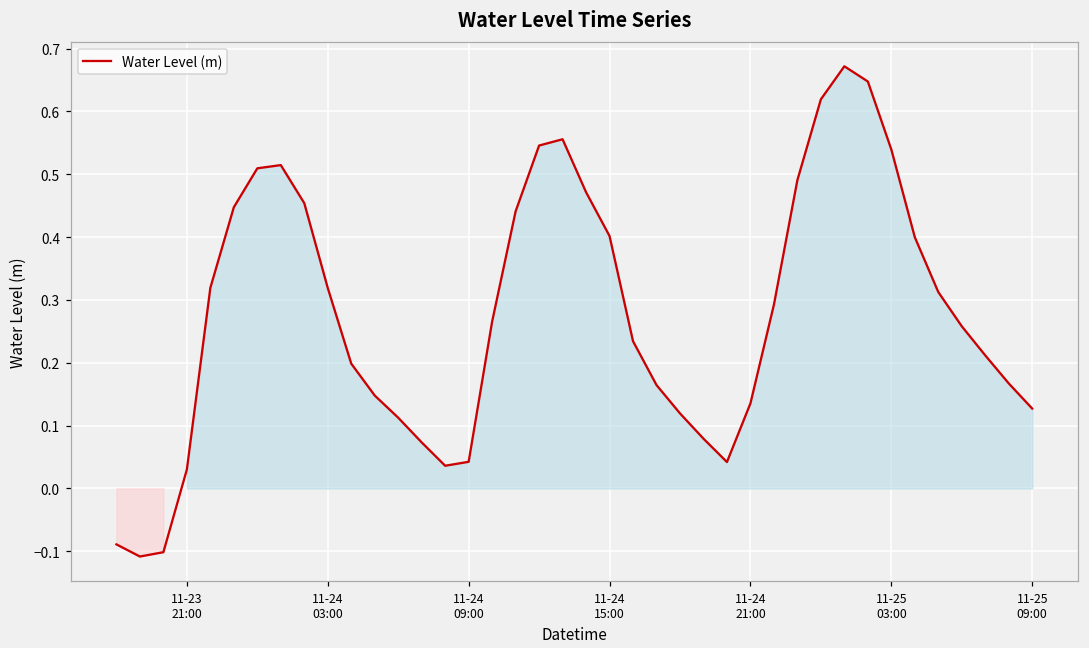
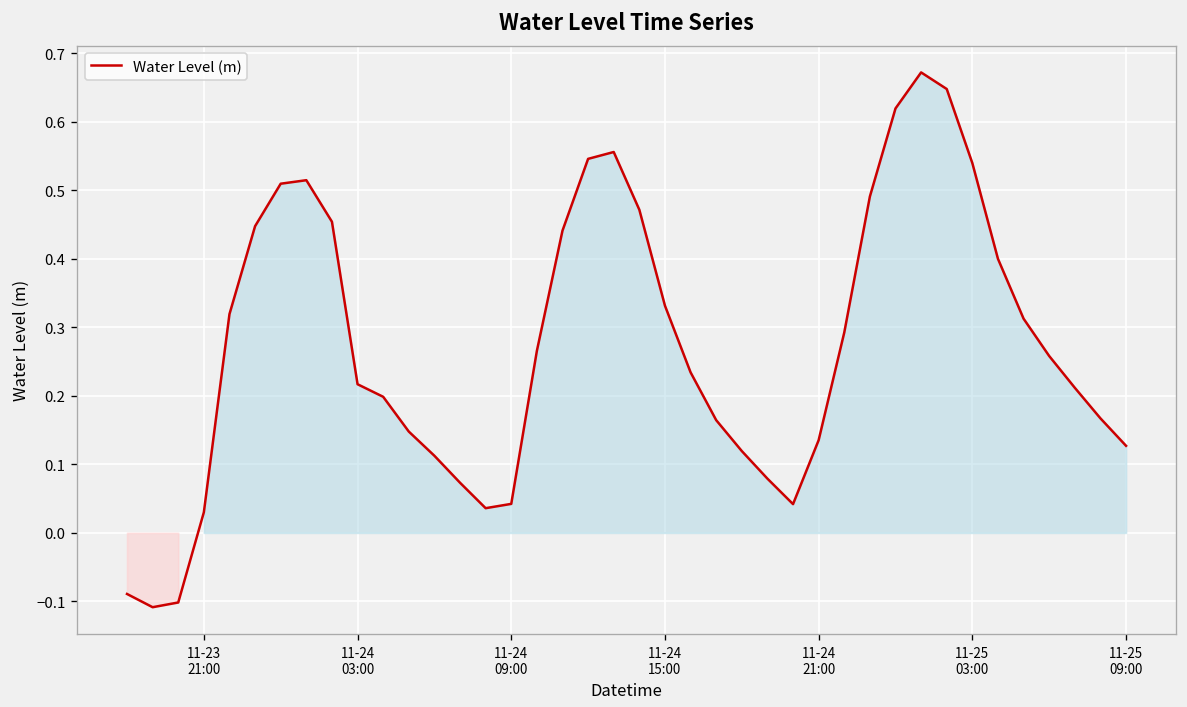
  {
    "Water Level (m)": {
-     "11-24 03:00": 0.32,
-     "11-24 15:00": 0.40
+     "11-24 03:00": 0.22,
+     "11-24 15:00": 0.33
    }
  }
